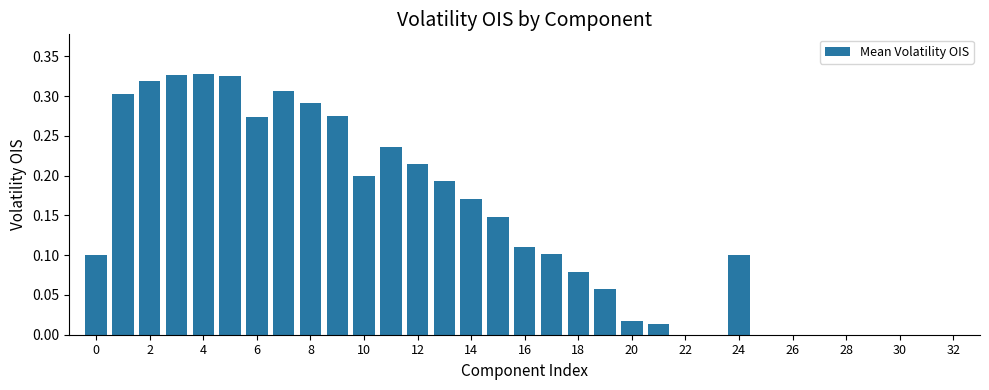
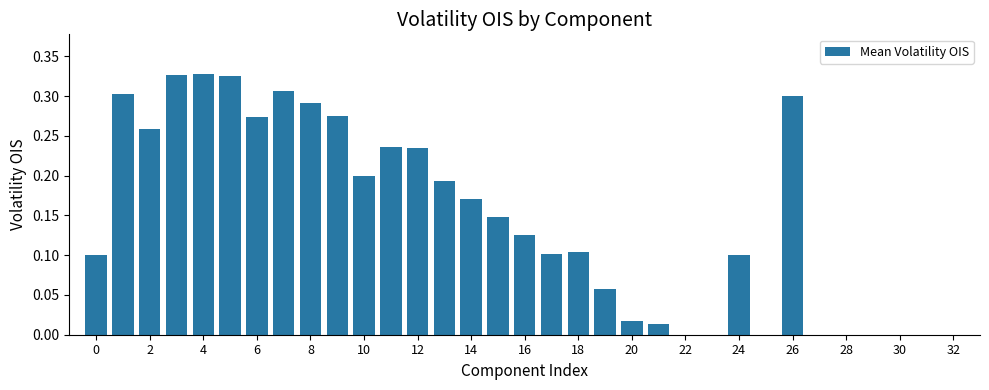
  {
    "0": 0.10,
-   "2": 0.32,
+   "2": 0.26,
    "4": 0.33,
    "6": 0.27,
    "8": 0.29,
    "10": 0.20,
-   "12": 0.22,
+   "12": 0.24,
    "14": 0.17,
-   "16": 0.11,
-   "18": 0.08,
+   "16": 0.12,
+   "18": 0.10,
    "20": 0.02,
    "22": 0.00,
    "24": 0.10,
-   "26": 0.0,
+   "26": 0.3,
    "28": 0.00,
    "30": 0.00,
    "32": 0.00
  }
